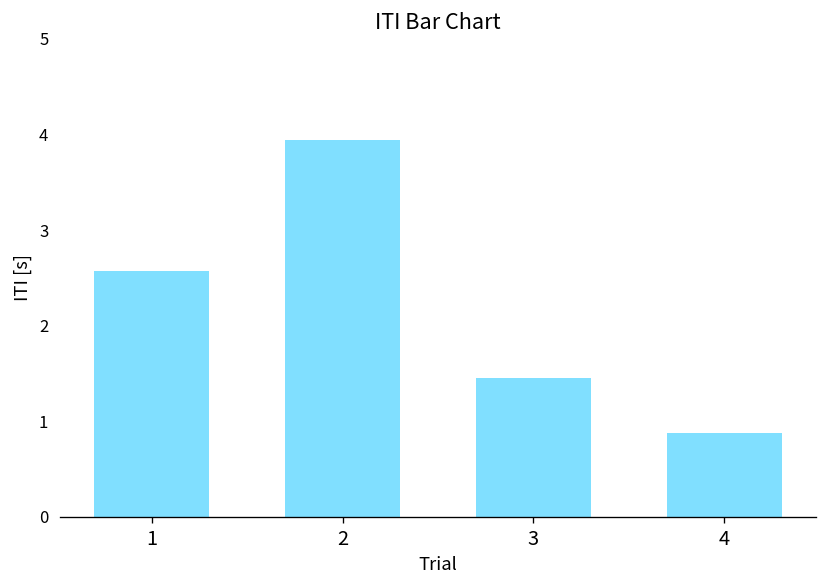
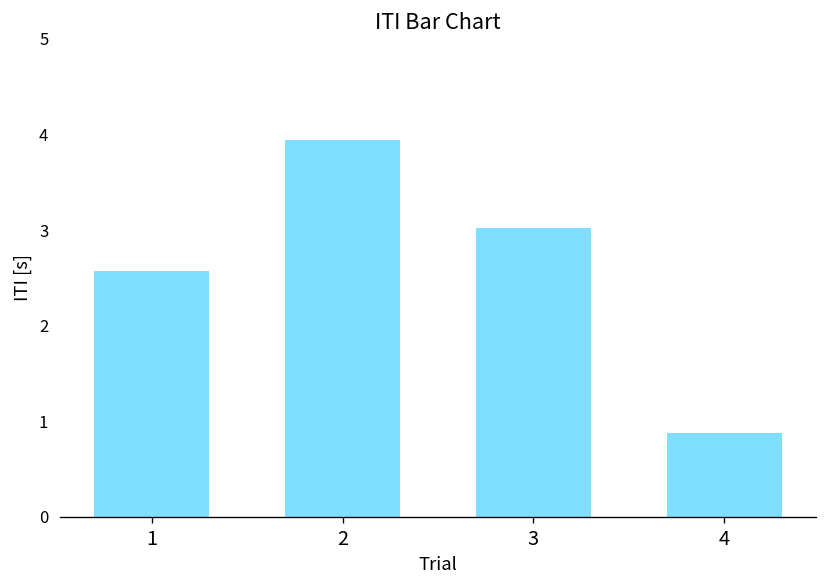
  {
    "1": 2.6,
    "2": 3.9,
-   "3": 1.5,
+   "3": 3.0,
    "4": 0.9
  }
